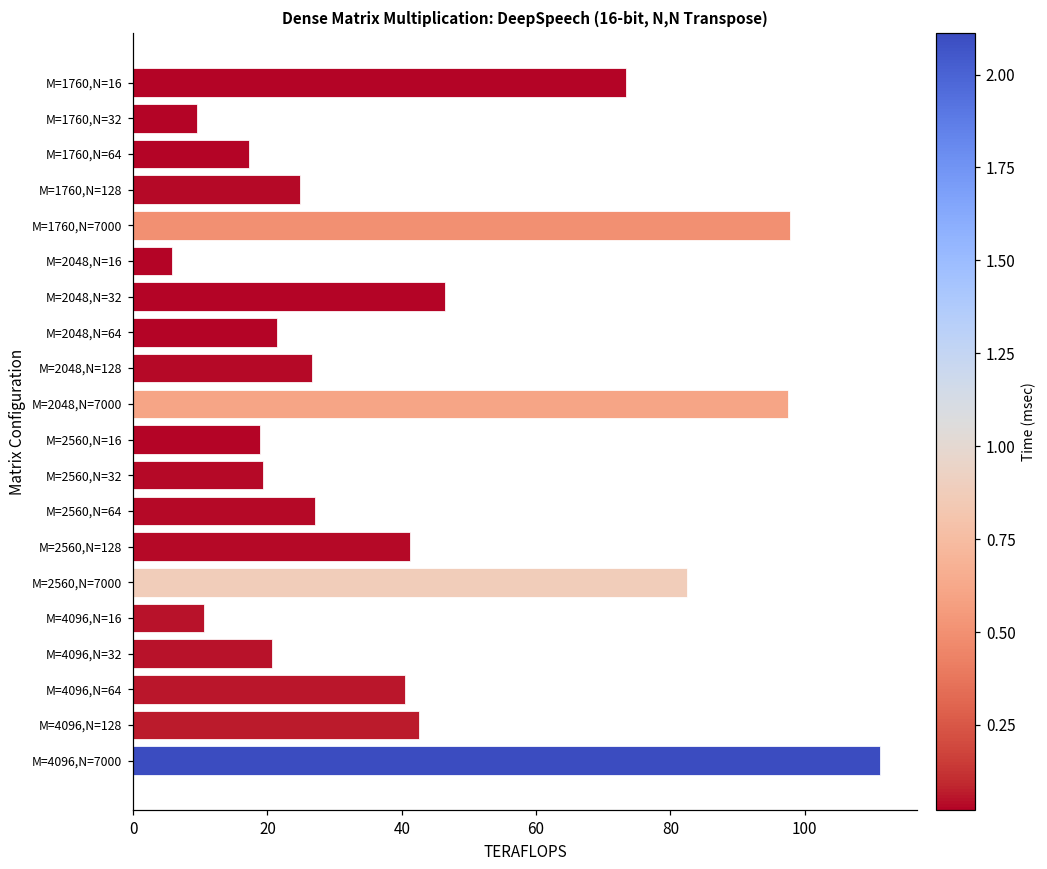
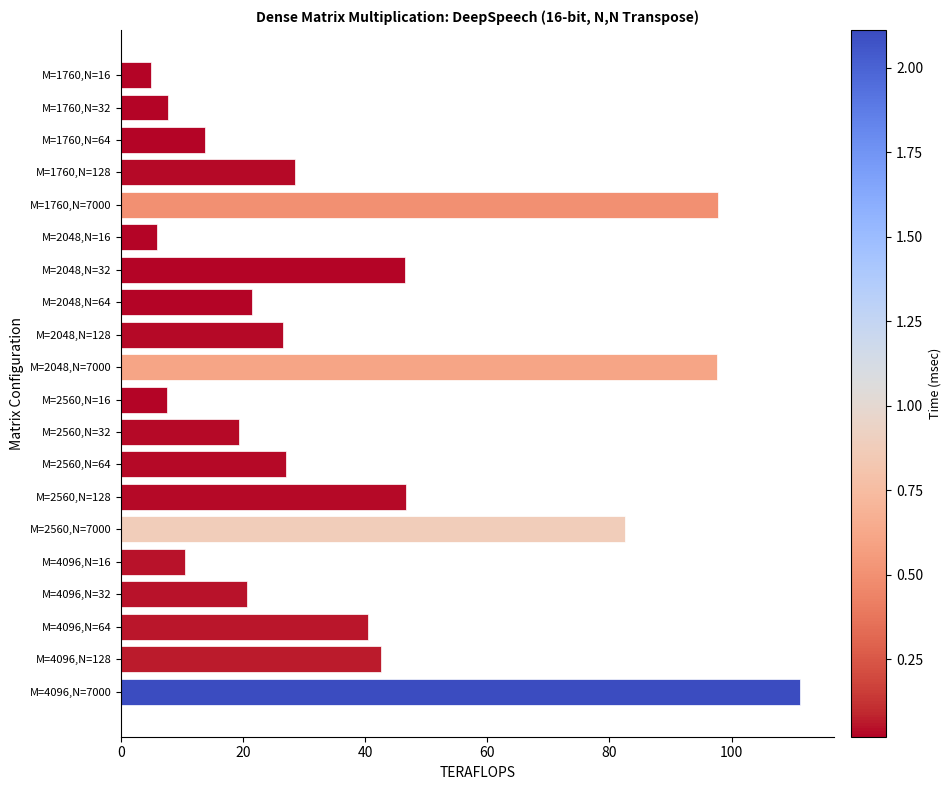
  {
-   "M=1760,N=16": 73,
-   "M=1760,N=32": 9,
-   "M=1760,N=64": 17,
-   "M=1760,N=128": 25,
+   "M=1760,N=16": 5,
+   "M=1760,N=32": 8,
+   "M=1760,N=64": 14,
+   "M=1760,N=128": 28,
    "M=1760,N=7000": 98,
    "M=2048,N=16": 6,
    "M=2048,N=32": 46,
    "M=2048,N=64": 21,
    "M=2048,N=128": 27,
    "M=2048,N=7000": 98,
-   "M=2560,N=16": 19,
+   "M=2560,N=16": 7,
    "M=2560,N=32": 19,
    "M=2560,N=64": 27,
-   "M=2560,N=128": 41,
+   "M=2560,N=128": 47,
    "M=2560,N=7000": 82,
    "M=4096,N=16": 11,
    "M=4096,N=32": 21,
    "M=4096,N=64": 41,
    "M=4096,N=128": 43,
    "M=4096,N=7000": 111
  }
